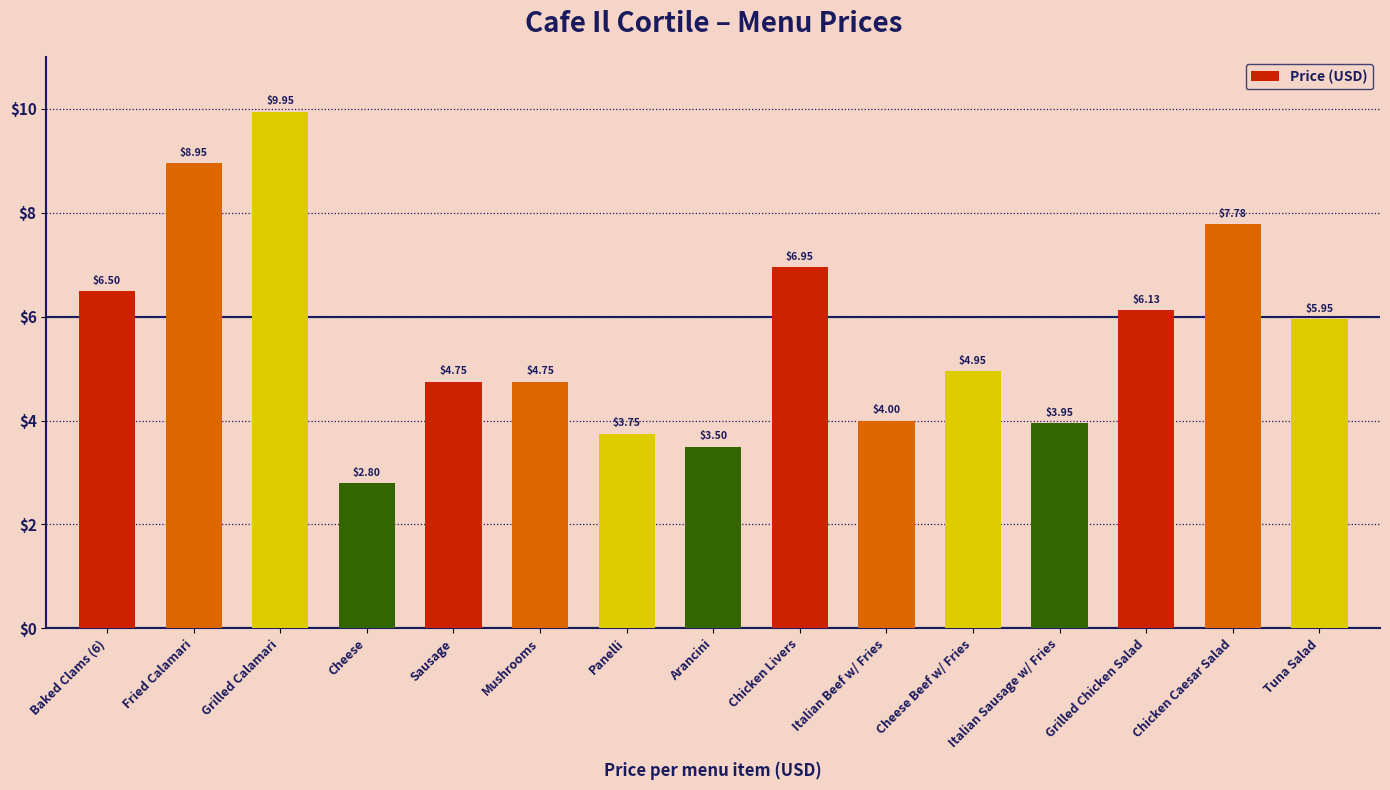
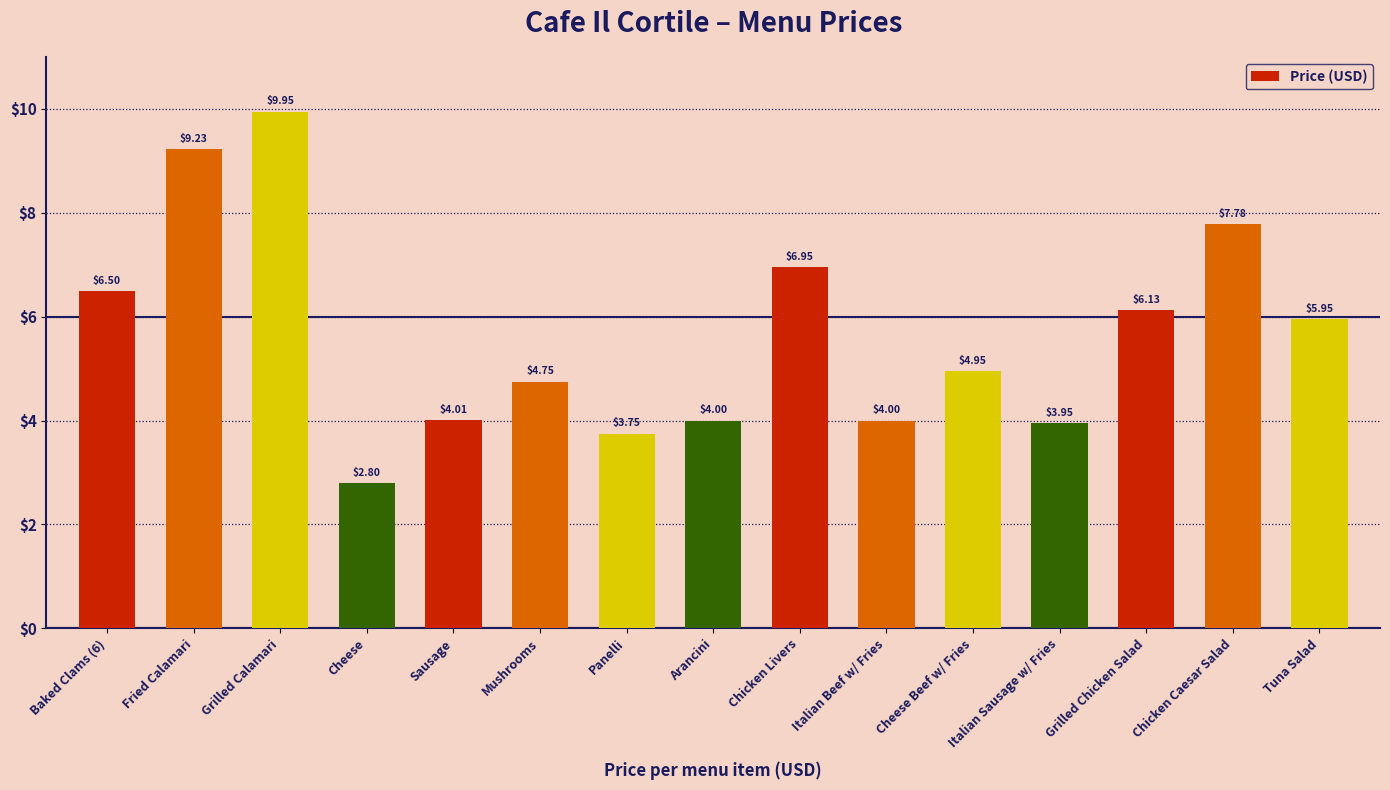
  {
    "Baked Clams (6)": "$6.50",
-   "Fried Calamari": "$8.95",
+   "Fried Calamari": "$9.23",
    "Grilled Calamari": "$9.95",
    "Cheese": "$2.80",
-   "Sausage": "$4.75",
+   "Sausage": "$4.01",
    "Mushrooms": "$4.75",
    "Panelli": "$3.75",
-   "Arancini": "$3.50",
+   "Arancini": "$4.00",
    "Chicken Livers": "$6.95",
    "Italian Beef w/ Fries": "$4.00",
    "Cheese Beef w/ Fries": "$4.95",
    "Italian Sausage w/ Fries": "$3.95",
    "Grilled Chicken Salad": "$6.13",
    "Chicken Caesar Salad": "$7.78",
    "Tuna Salad": "$5.95"
  }
